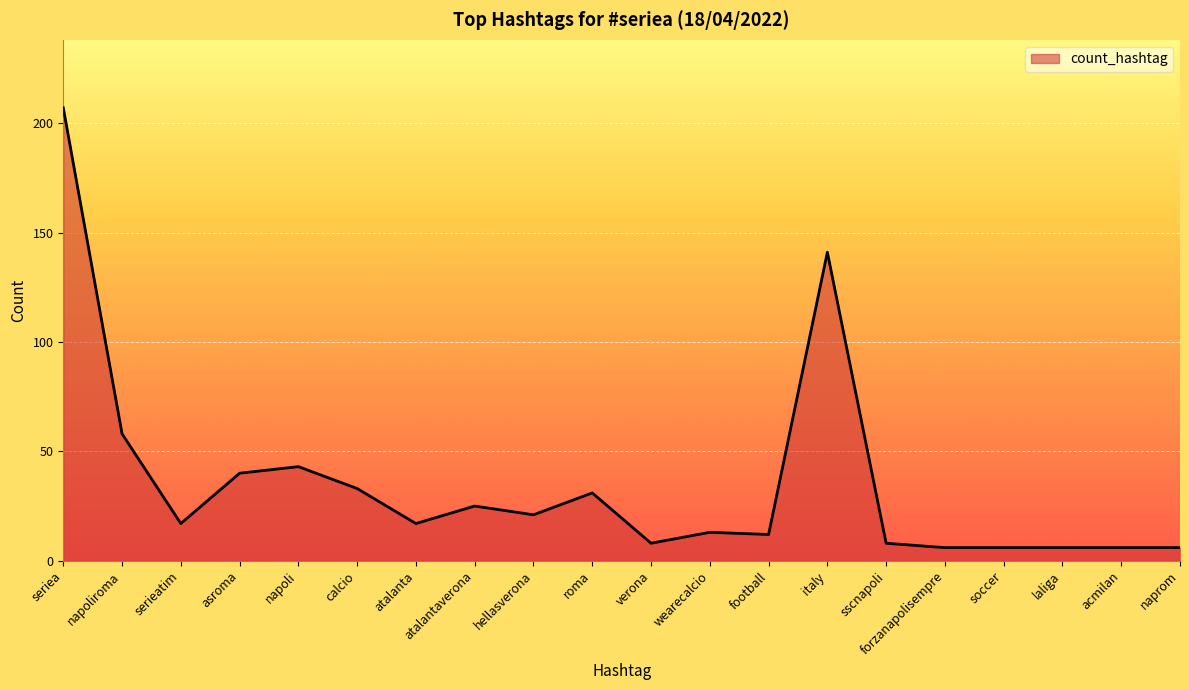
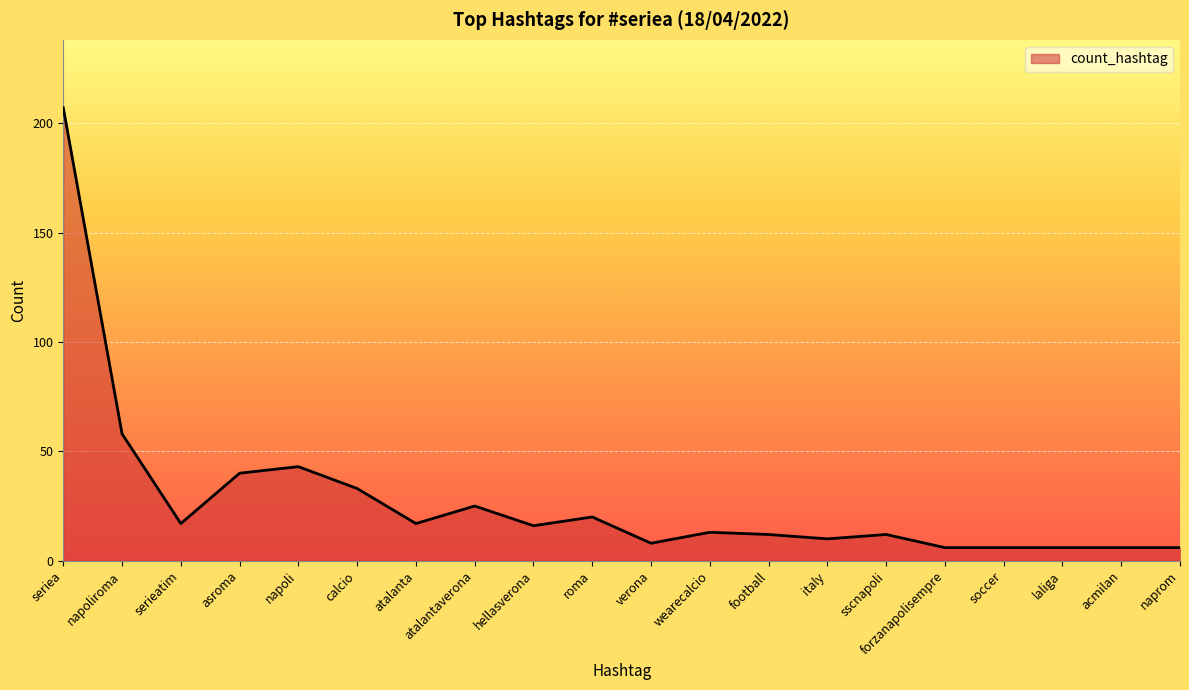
  {
    "seriea": 207,
    "napoliroma": 58,
    "serieatim": 17,
    "asroma": 40,
    "napoli": 43,
    "calcio": 33,
    "atalanta": 17,
    "atalantaverona": 25,
-   "hellasverona": 21,
-   "roma": 31,
+   "hellasverona": 16,
+   "roma": 20,
    "verona": 8,
    "wearecalcio": 13,
    "football": 12,
-   "italy": 141,
-   "sscnapoli": 8,
+   "italy": 10,
+   "sscnapoli": 12,
    "forzanapolisempre": 6,
    "soccer": 6,
    "laliga": 6,
    "acmilan": 6,
    "naprom": 6
  }
